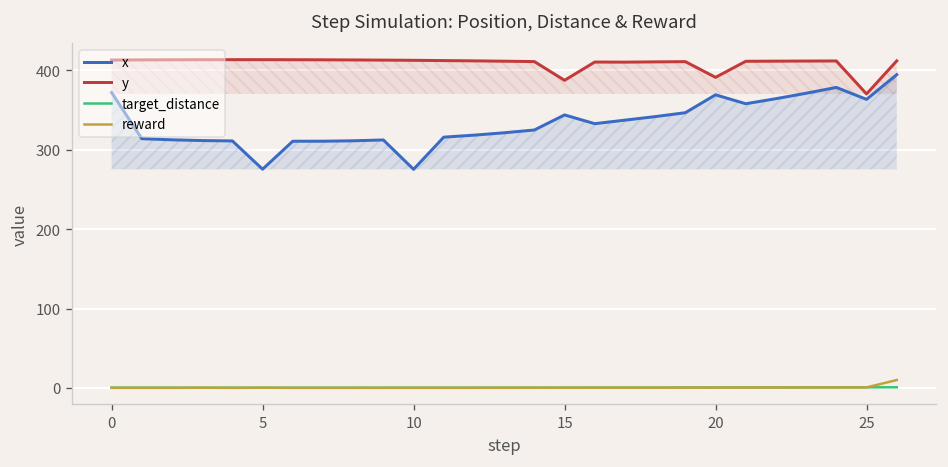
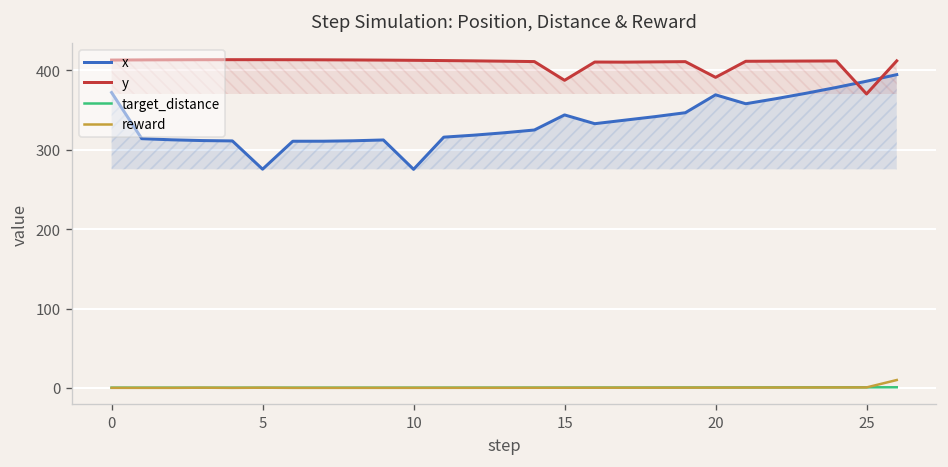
  {
    "x": {
      "5": 280,
      "10": 280,
      "15": 340,
      "20": 370,
-     "25": 360
+     "25": 390
    },
    "y": {
      "5": 410,
      "10": 410,
      "15": 390,
      "20": 390,
      "25": 370
    }
  }
